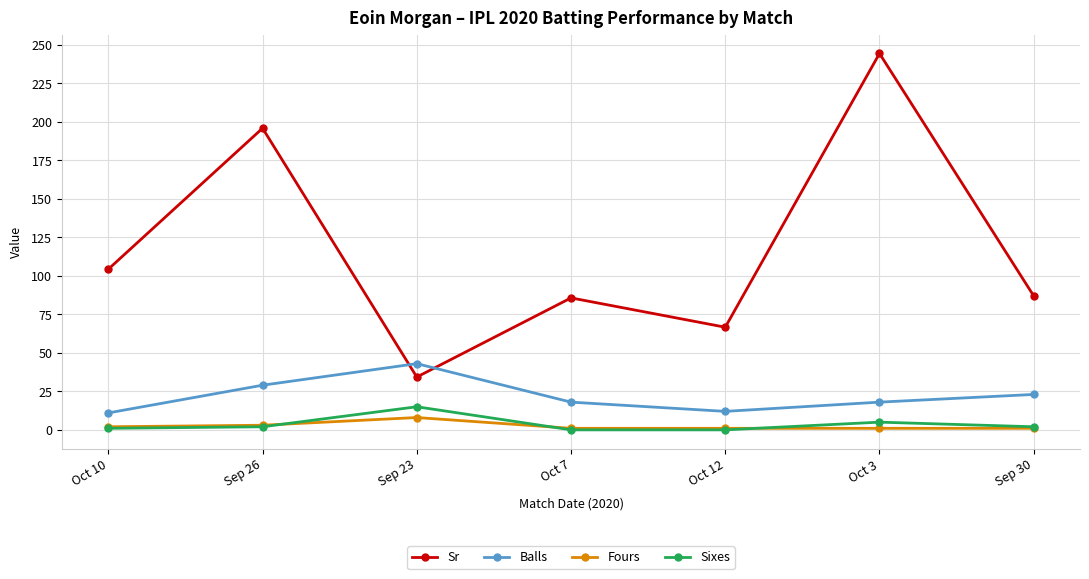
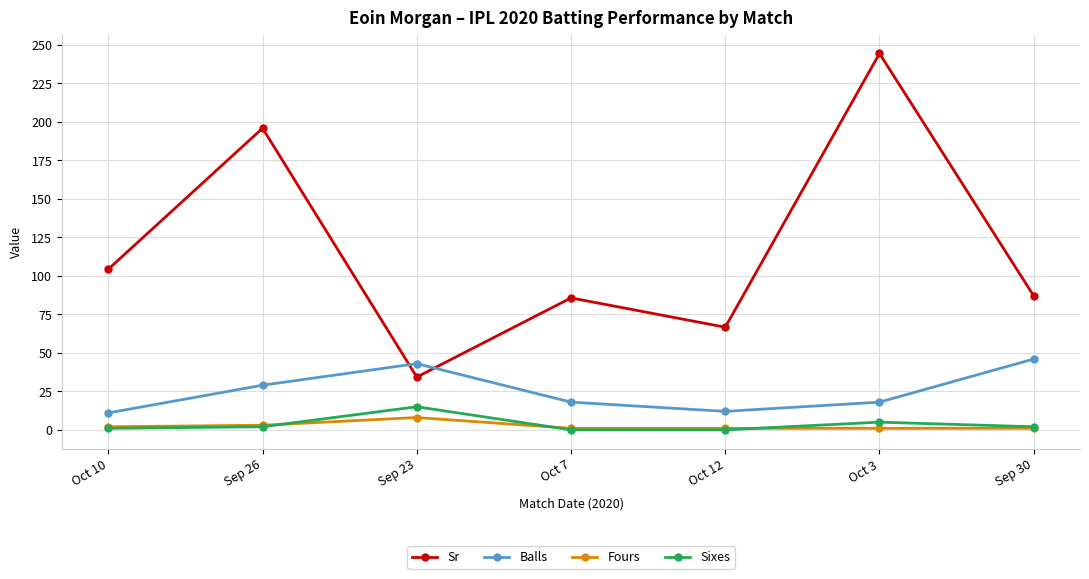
  {
    "Sr": {
      "Oct 10": 104,
      "Sep 26": 196,
      "Sep 23": 34,
      "Oct 7": 86,
      "Oct 12": 67,
      "Oct 3": 244,
      "Sep 30": 87
    },
    "Balls": {
      "Oct 10": 11,
      "Sep 26": 29,
      "Sep 23": 43,
      "Oct 7": 18,
      "Oct 12": 12,
      "Oct 3": 18,
-     "Sep 30": 23
+     "Sep 30": 46
    },
    "Fours": {
      "Sep 23": 8,
      "Oct 3": 1
    },
    "Sixes": {
      "Sep 23": 15,
      "Oct 3": 5
    }
  }
